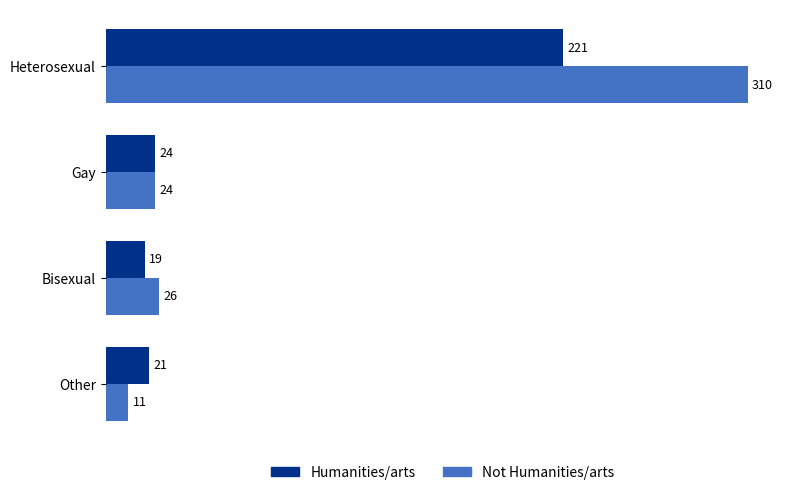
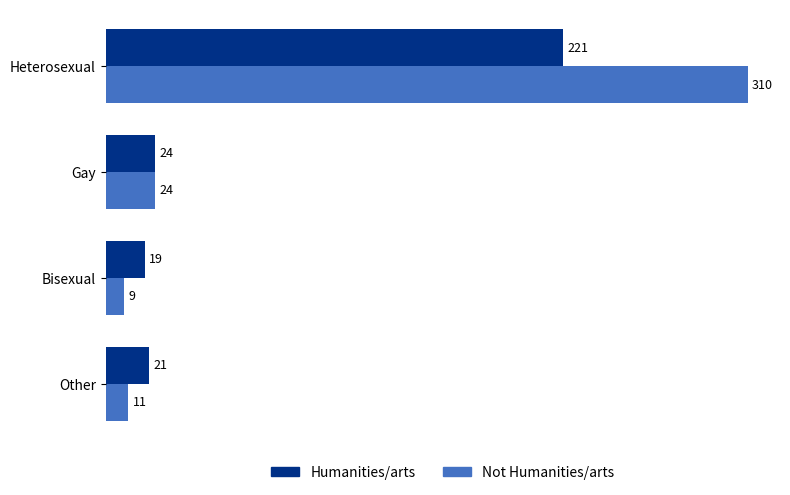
  {
    "Humanities/arts": {
      "Heterosexual": 221,
      "Gay": 24,
      "Bisexual": 19,
      "Other": 21
    },
    "Not Humanities/arts": {
      "Heterosexual": 310,
      "Gay": 24,
-     "Bisexual": 26,
+     "Bisexual": 9,
      "Other": 11
    }
  }
